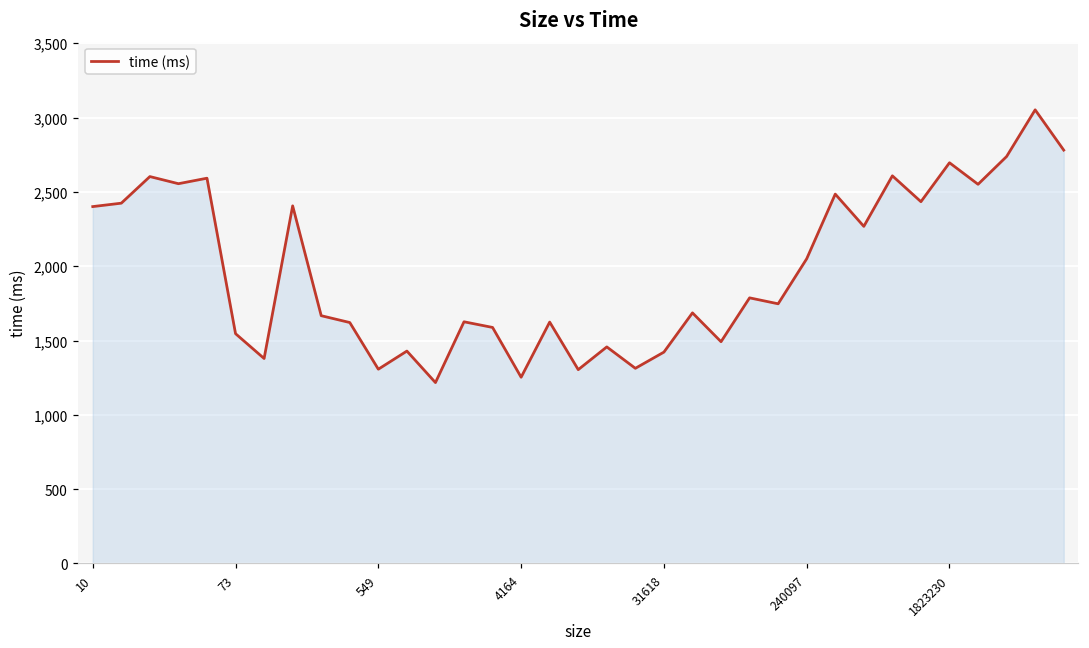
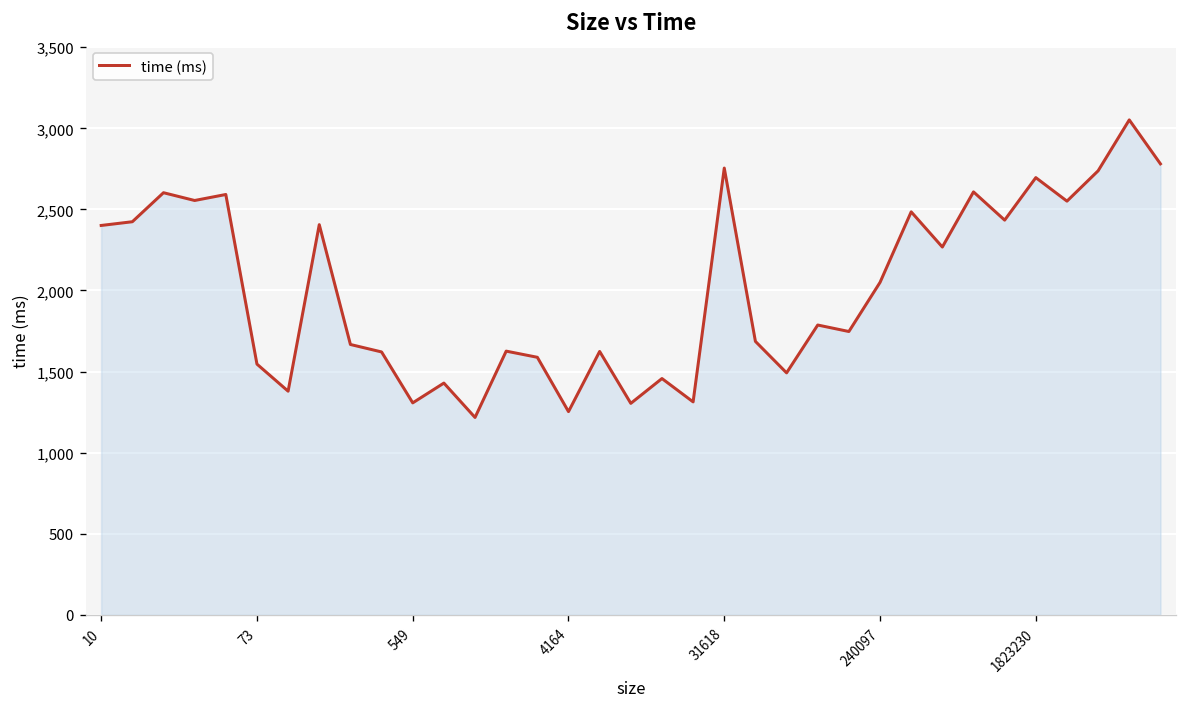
  {
    "10": "2,400",
    "73": "1,550",
    "549": "1,310",
    "4164": "1,250",
-   "31618": "1,420",
+   "31618": "2,760",
    "240097": "2,050",
    "1823230": "2,700"
  }
